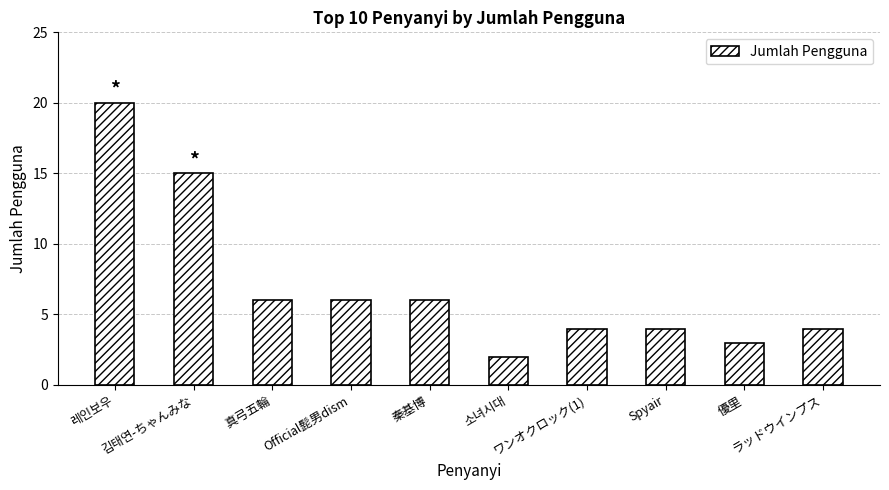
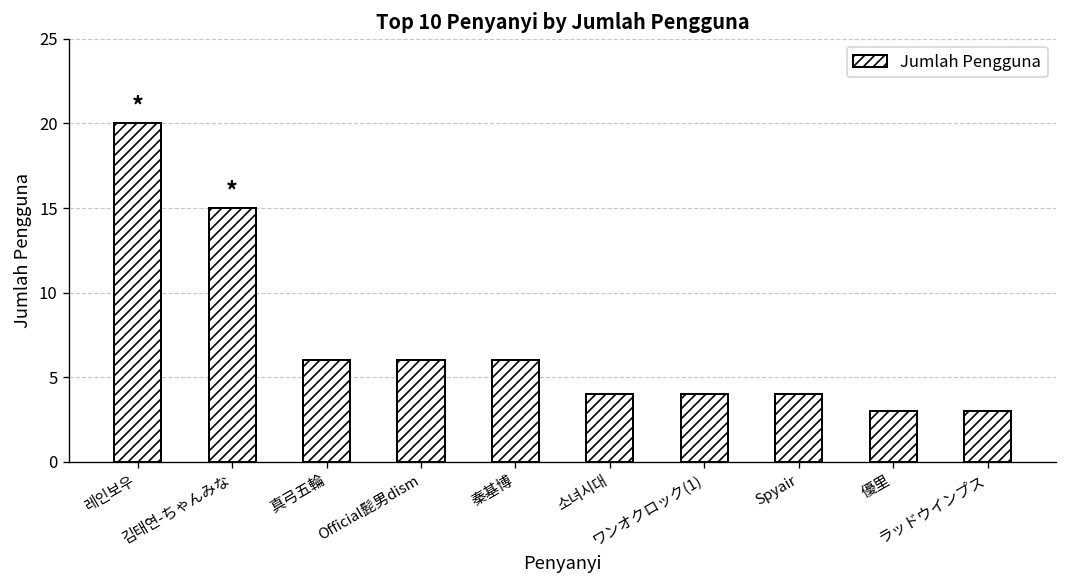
  {
    "레인보우": 20,
    "김태연-ちゃんみな": 15,
    "真弓五輪": 6,
    "Official髭男dism": 6,
    "秦基博": 6,
-   "소녀시대": 2,
+   "소녀시대": 4,
    "ワンオクロック(1)": 4,
    "Spyair": 4,
    "優里": 3,
-   "ラッドウインプス": 4
+   "ラッドウインプス": 3
  }
